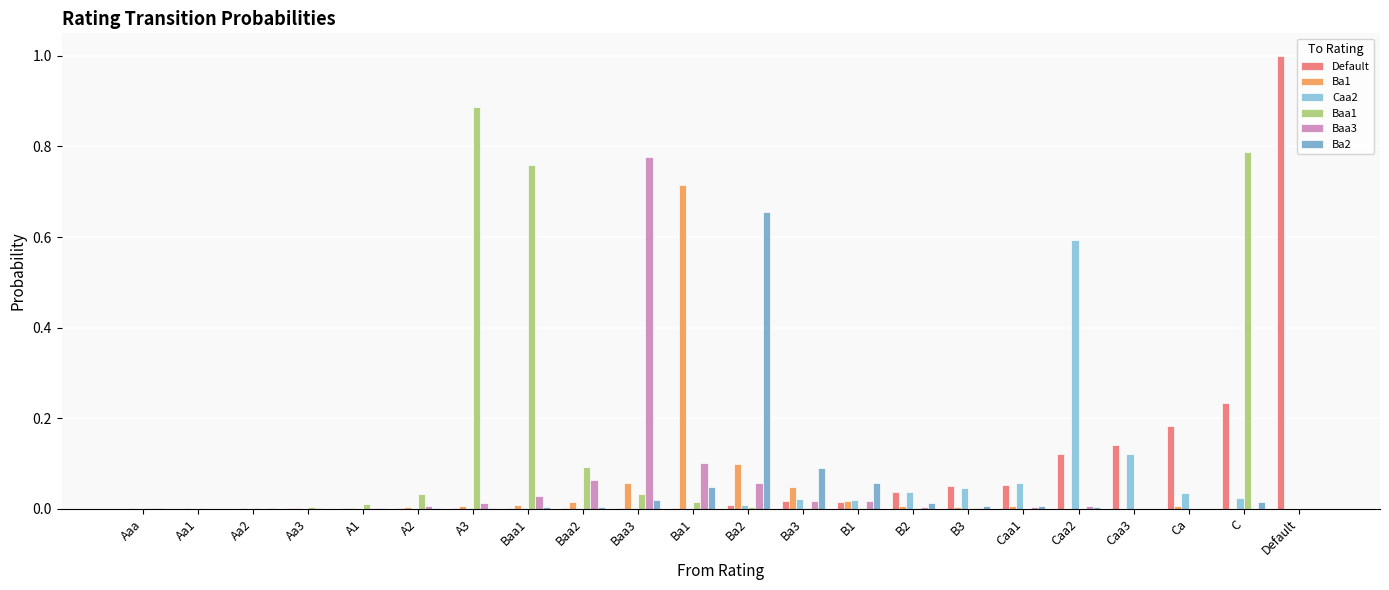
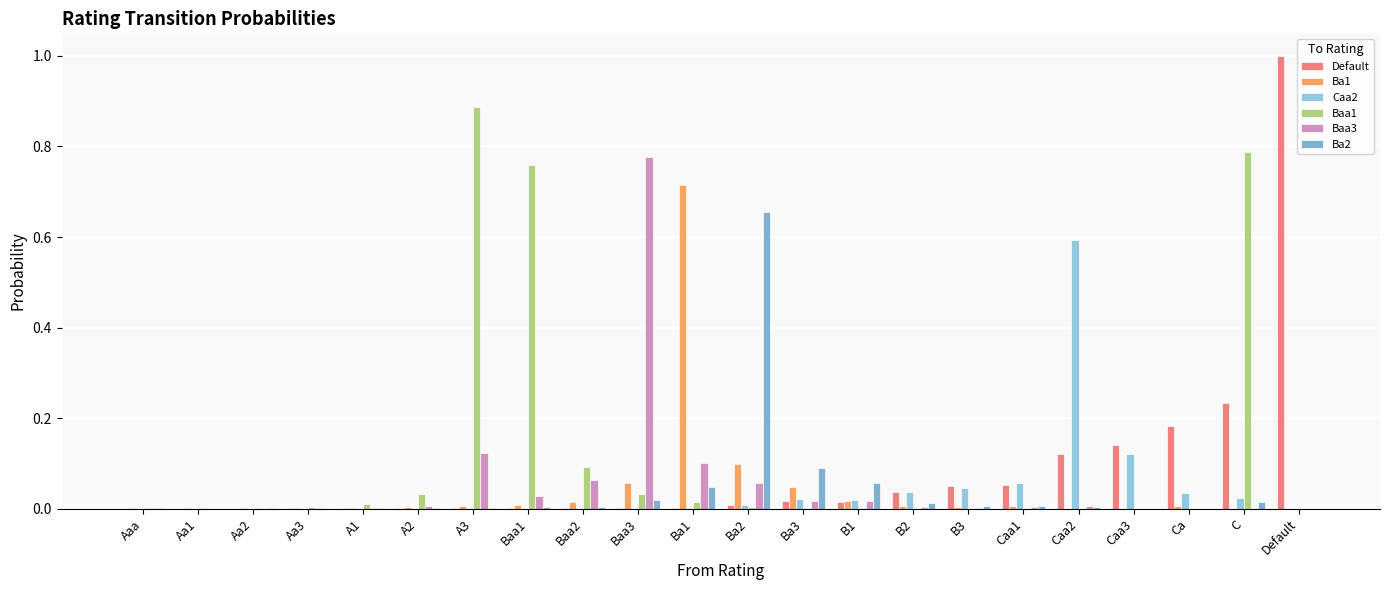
  {
    "Baa1": {
      "A1": 0.01,
      "A2": 0.03,
      "A3": 0.89,
      "Baa1": 0.76,
      "Baa2": 0.09,
      "Baa3": 0.03,
      "Ba1": 0.02,
      "Caa1": 0.00,
      "Caa2": 0.00,
      "Caa3": 0.00,
      "Ca": 0.00,
      "C": 0.79,
      "Default": 0.00
    },
    "Baa3": {
      "Aa2": 0.00,
-     "A3": 0.01,
+     "A3": 0.12,
      "Baa1": 0.03,
      "Baa2": 0.06,
      "Baa3": 0.78,
      "Ba1": 0.10,
      "Ba2": 0.06,
      "Ba3": 0.02,
      "B1": 0.02,
      "Caa2": 0.01,
      "Caa3": 0.00,
      "Ca": 0.00,
      "C": 0.00,
      "Default": 0.00
    }
  }
